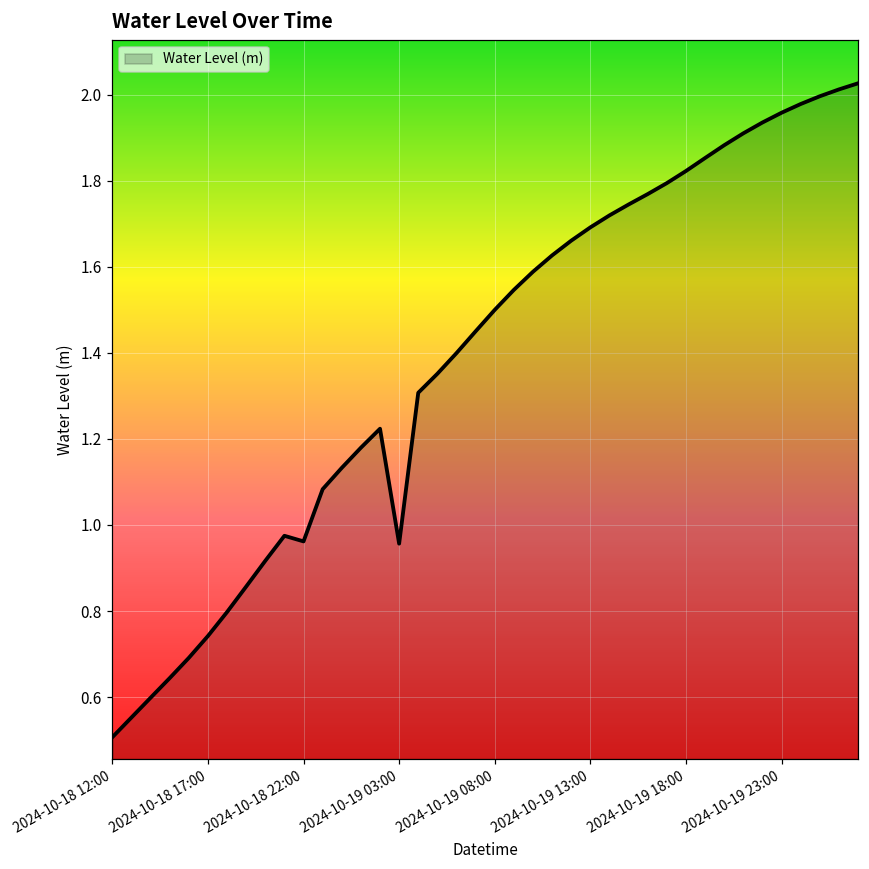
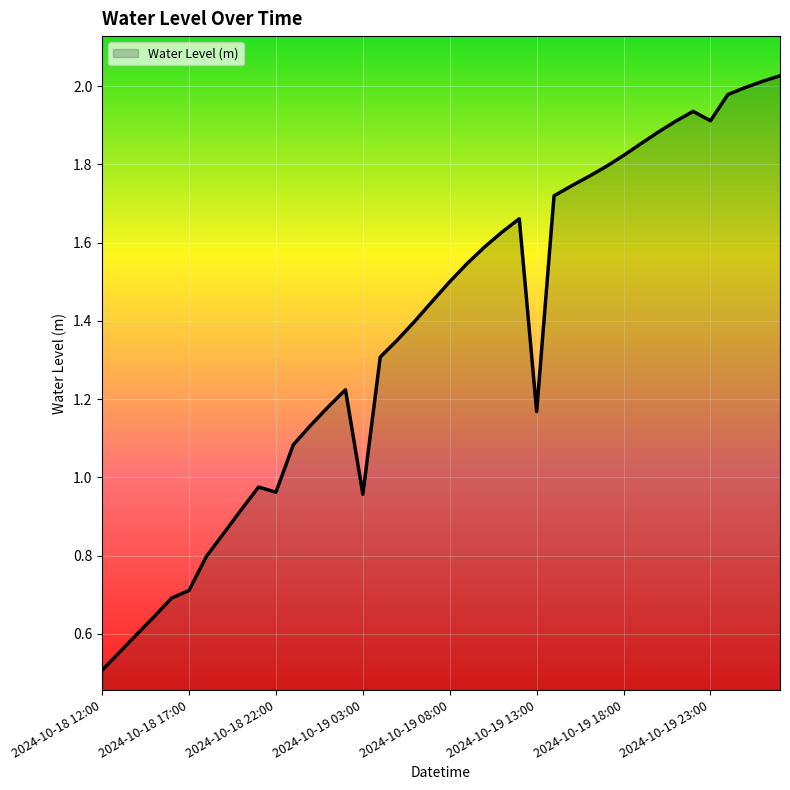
  {
    "2024-10-18 12:00": 0.51,
-   "2024-10-18 17:00": 0.74,
+   "2024-10-18 17:00": 0.71,
    "2024-10-18 22:00": 0.96,
    "2024-10-19 03:00": 0.96,
    "2024-10-19 08:00": 1.50,
-   "2024-10-19 13:00": 1.69,
+   "2024-10-19 13:00": 1.17,
    "2024-10-19 18:00": 1.82,
-   "2024-10-19 23:00": 1.96
+   "2024-10-19 23:00": 1.91
  }
